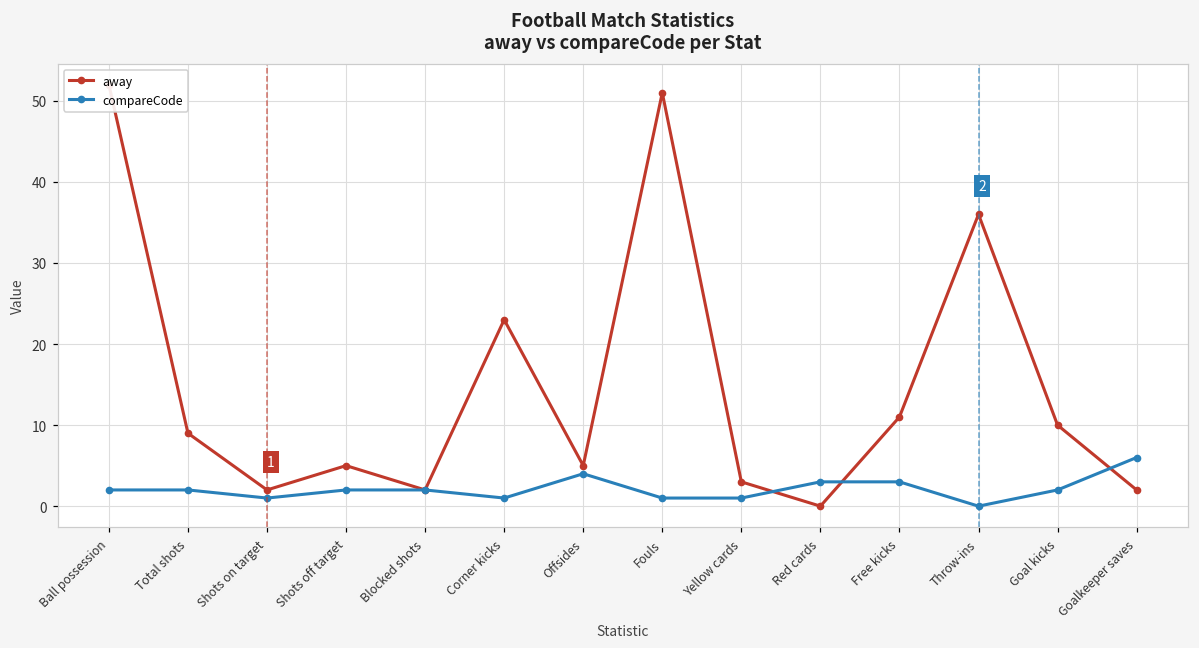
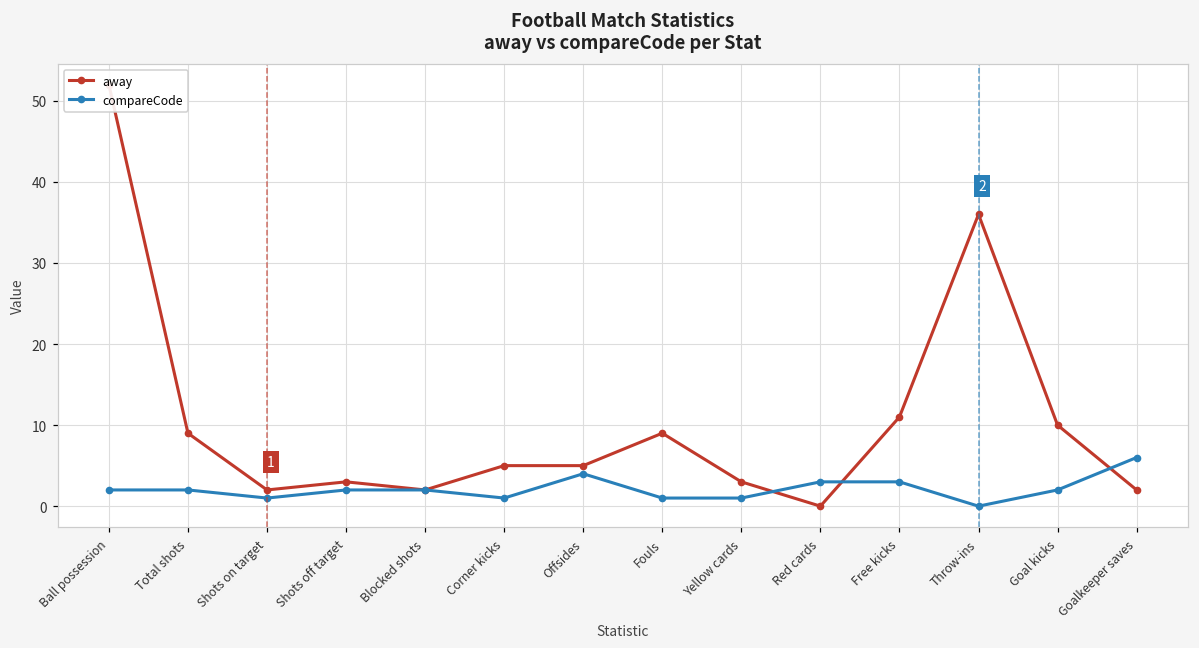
  {
    "away": {
      "Total shots": 9,
-     "Shots off target": 5,
-     "Corner kicks": 23,
+     "Shots off target": 3,
+     "Corner kicks": 5,
      "Offsides": 5,
-     "Fouls": 51,
+     "Fouls": 9,
      "Yellow cards": 3,
      "Red cards": 0,
      "Free kicks": 11,
      "Goal kicks": 10,
      "Goalkeeper saves": 2
    },
    "compareCode": {
      "Ball possession": 2,
      "Total shots": 2,
      "Shots off target": 2,
      "Corner kicks": 1,
      "Offsides": 4,
      "Fouls": 1,
      "Yellow cards": 1,
      "Red cards": 3,
      "Free kicks": 3,
      "Throw-ins": 0,
      "Goal kicks": 2,
      "Goalkeeper saves": 6
    }
  }
